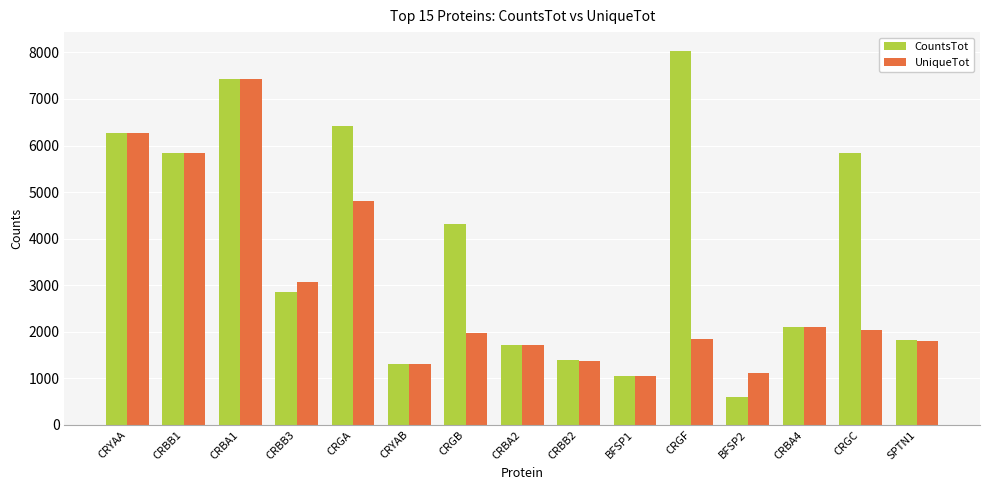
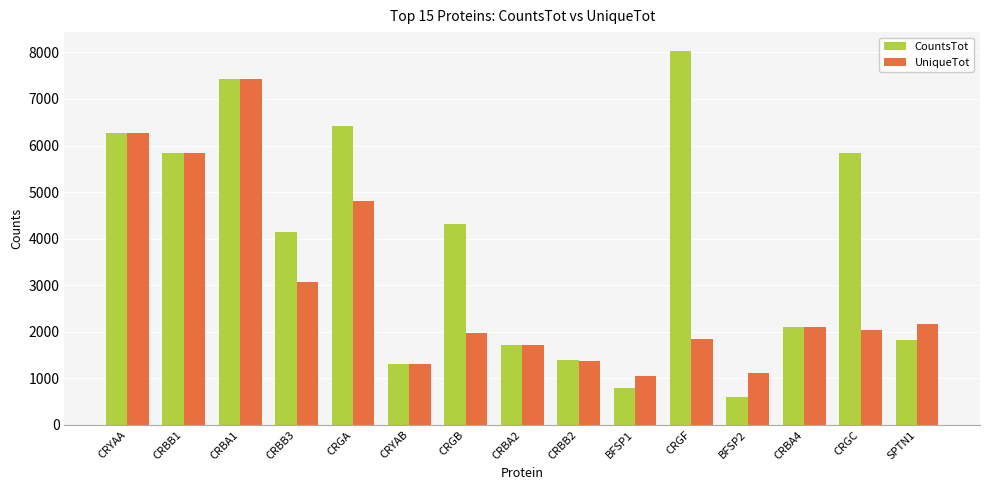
  {
    "CountsTot": {
      "CRYAA": 6300,
      "CRBB1": 5800,
      "CRBA1": 7400,
-     "CRBB3": 2900,
+     "CRBB3": 4100,
      "CRGA": 6400,
      "CRYAB": 1300,
      "CRGB": 4300,
      "CRBA2": 1700,
      "CRBB2": 1400,
-     "BFSP1": 1100,
+     "BFSP1": 800,
      "CRGF": 8000,
      "BFSP2": 600,
      "CRBA4": 2100,
      "CRGC": 5800,
      "SPTN1": 1800
    },
    "UniqueTot": {
      "CRYAA": 6300,
      "CRBB1": 5800,
      "CRBA1": 7400,
      "CRBB3": 3100,
      "CRGA": 4800,
      "CRYAB": 1300,
      "CRGB": 2000,
      "CRBA2": 1700,
      "CRBB2": 1400,
      "BFSP1": 1100,
      "CRGF": 1800,
      "BFSP2": 1100,
      "CRBA4": 2100,
      "CRGC": 2000,
-     "SPTN1": 1800
+     "SPTN1": 2200
    }
  }
